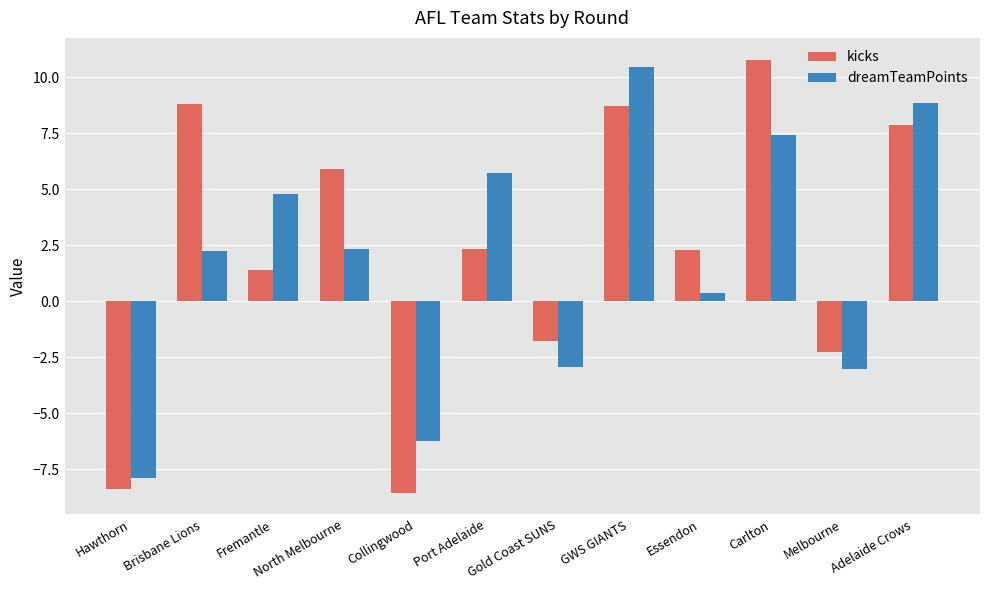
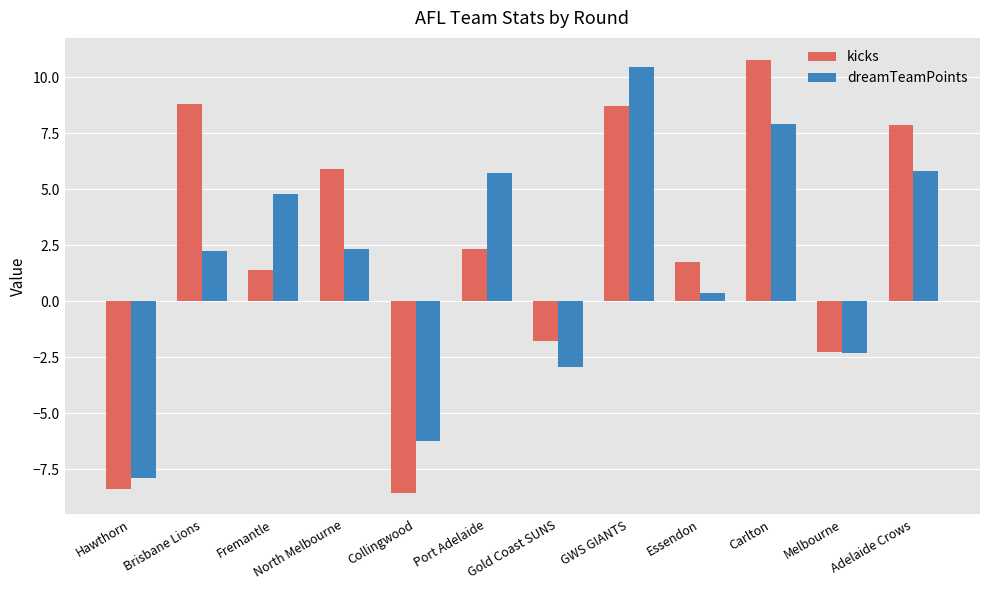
  {
    "kicks": {
      "Hawthorn": -8.4,
      "Brisbane Lions": 8.8,
      "Fremantle": 1.4,
      "North Melbourne": 5.9,
      "Collingwood": -8.6,
      "Port Adelaide": 2.3,
      "Gold Coast SUNS": -1.8,
      "GWS GIANTS": 8.7,
-     "Essendon": 2.3,
+     "Essendon": 1.8,
      "Carlton": 10.8,
      "Melbourne": -2.3,
      "Adelaide Crows": 7.9
    },
    "dreamTeamPoints": {
      "Hawthorn": -7.9,
      "Brisbane Lions": 2.2,
      "Fremantle": 4.8,
      "North Melbourne": 2.3,
      "Collingwood": -6.2,
      "Port Adelaide": 5.8,
      "Gold Coast SUNS": -2.9,
      "GWS GIANTS": 10.5,
      "Essendon": 0.4,
-     "Carlton": 7.4,
-     "Melbourne": -3.0,
-     "Adelaide Crows": 8.9
+     "Carlton": 7.9,
+     "Melbourne": -2.3,
+     "Adelaide Crows": 5.8
    }
  }
